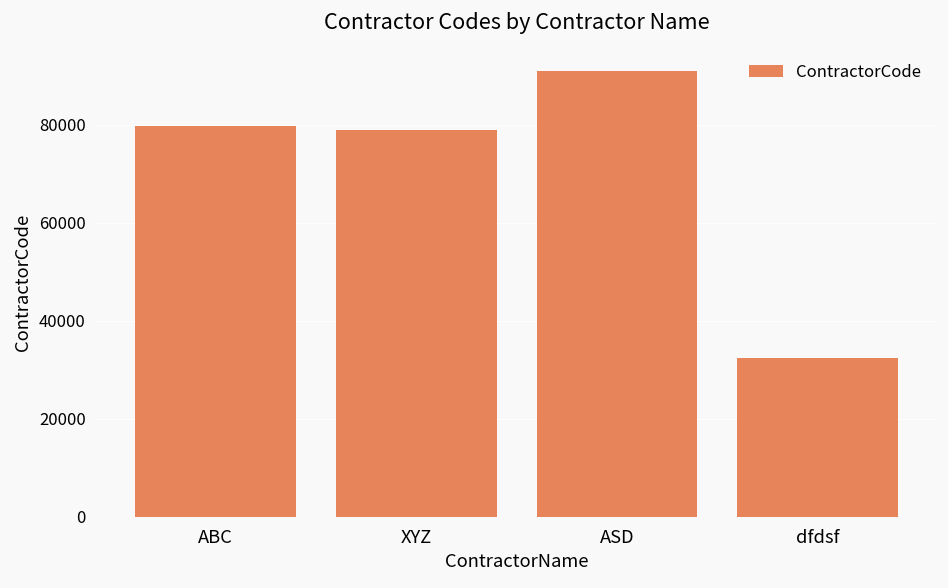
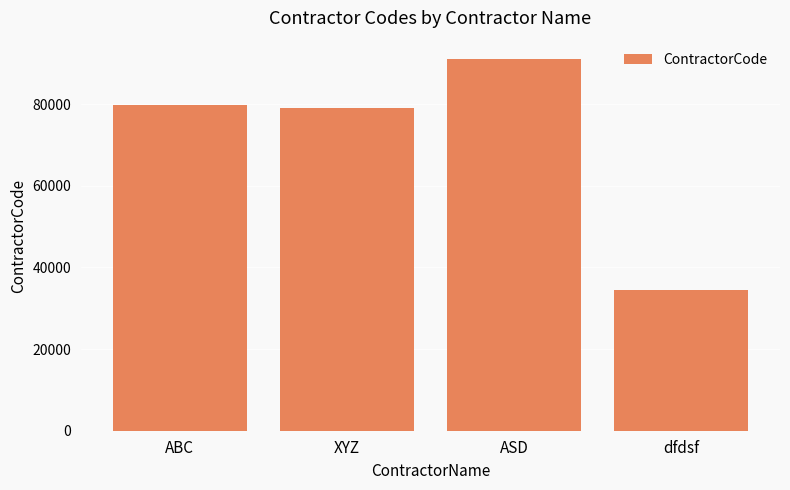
  {
    "ABC": 80000,
    "XYZ": 79000,
    "ASD": 91000,
-   "dfdsf": 32000
+   "dfdsf": 35000
  }
